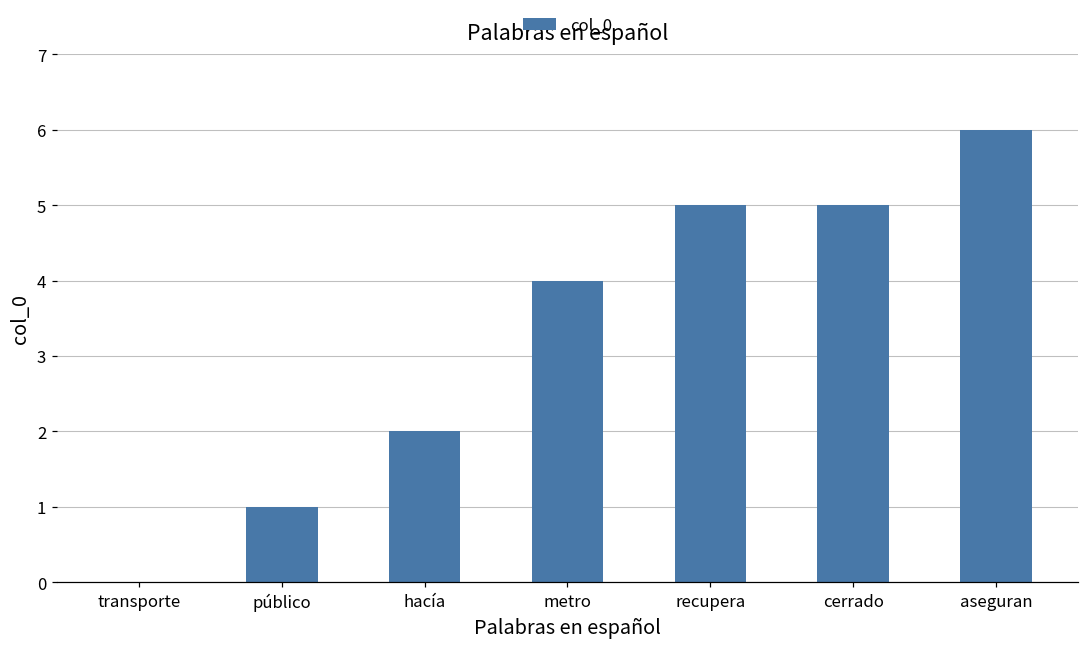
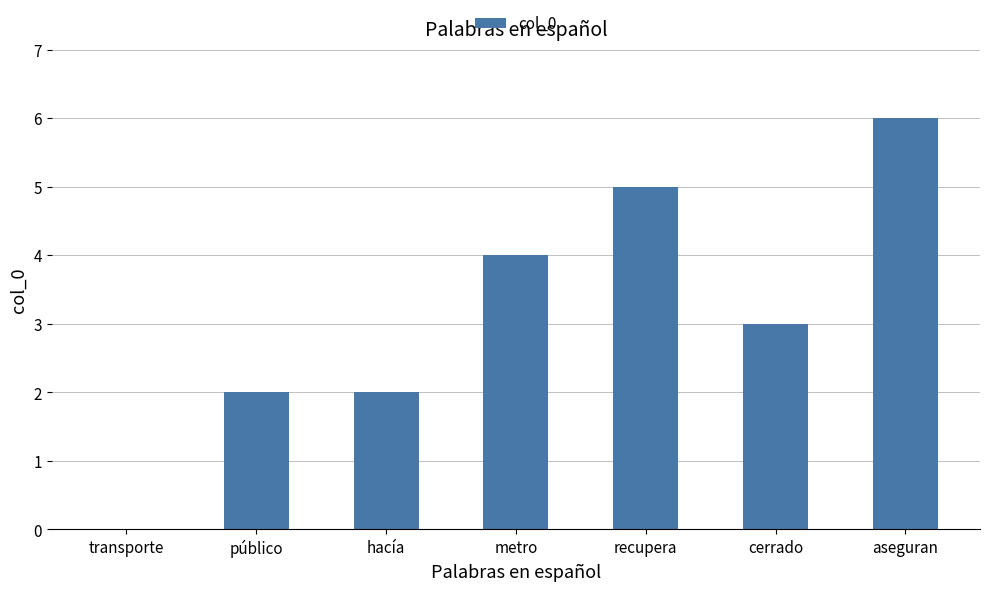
  {
    "transporte": 0,
-   "público": 1,
+   "público": 2,
    "hacía": 2,
    "metro": 4,
    "recupera": 5,
-   "cerrado": 5,
+   "cerrado": 3,
    "aseguran": 6
  }
